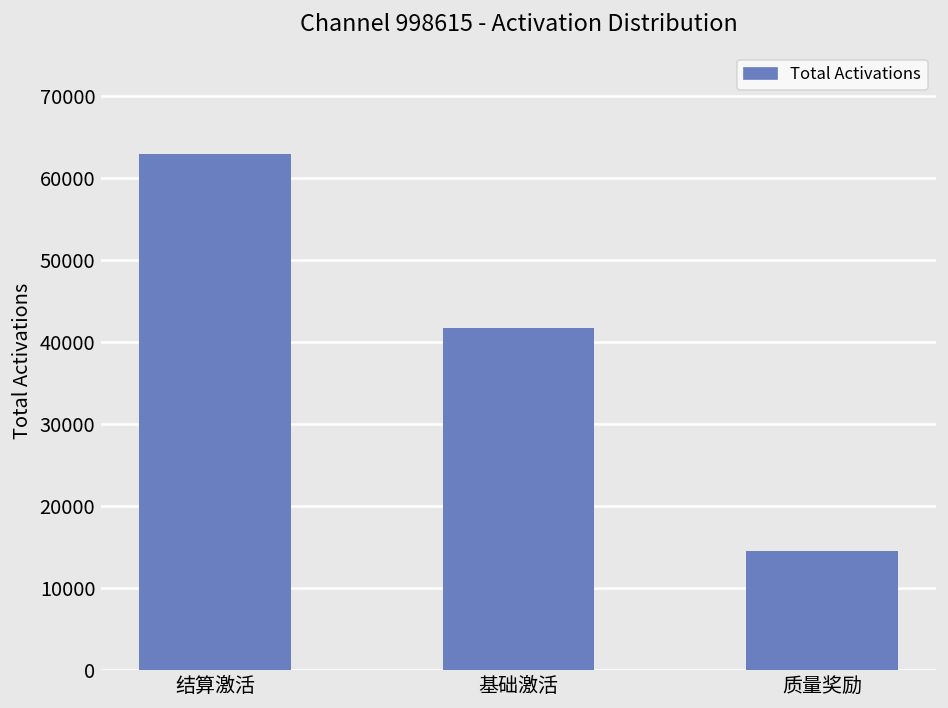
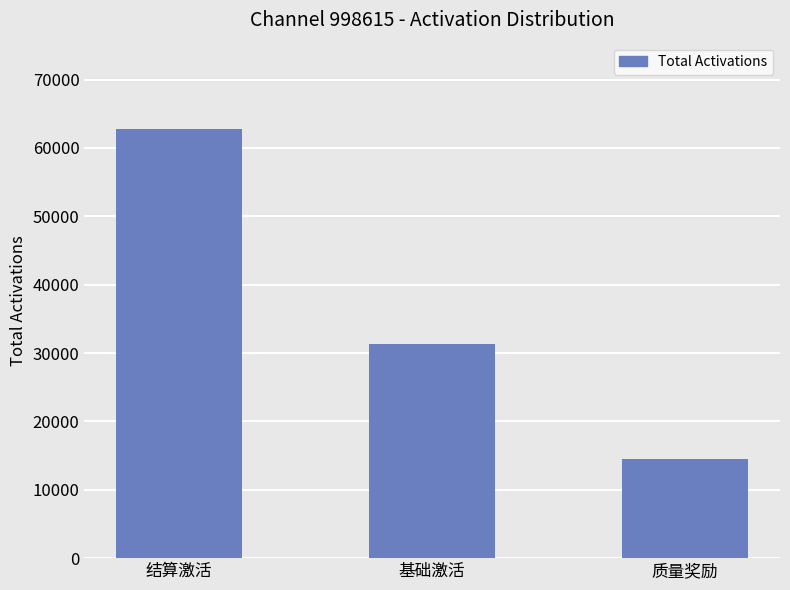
  {
    "结算激活": 63000,
-   "基础激活": 42000,
+   "基础激活": 31000,
    "质量奖励": 15000
  }
